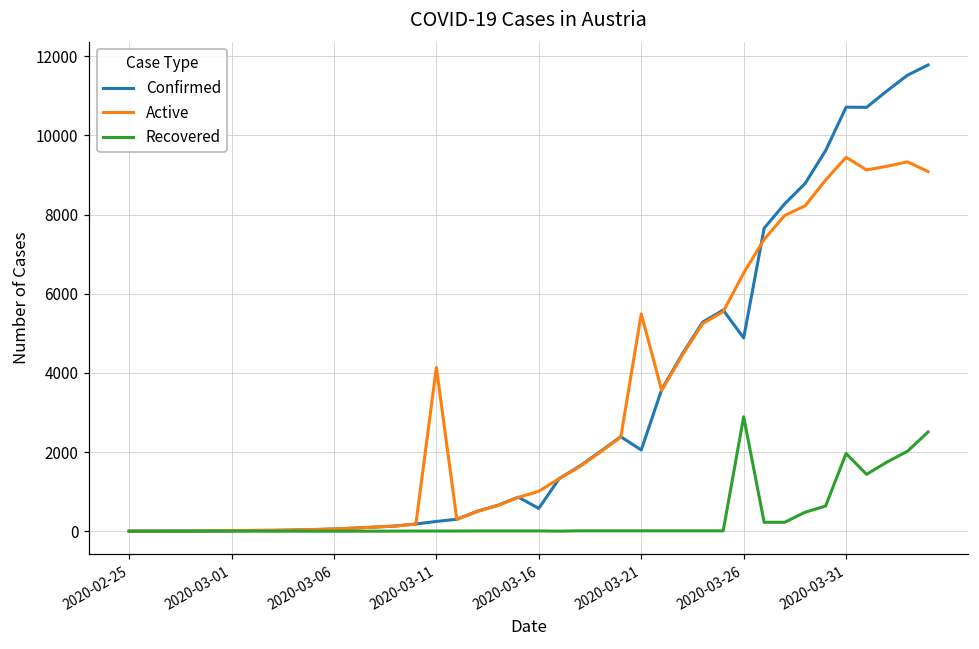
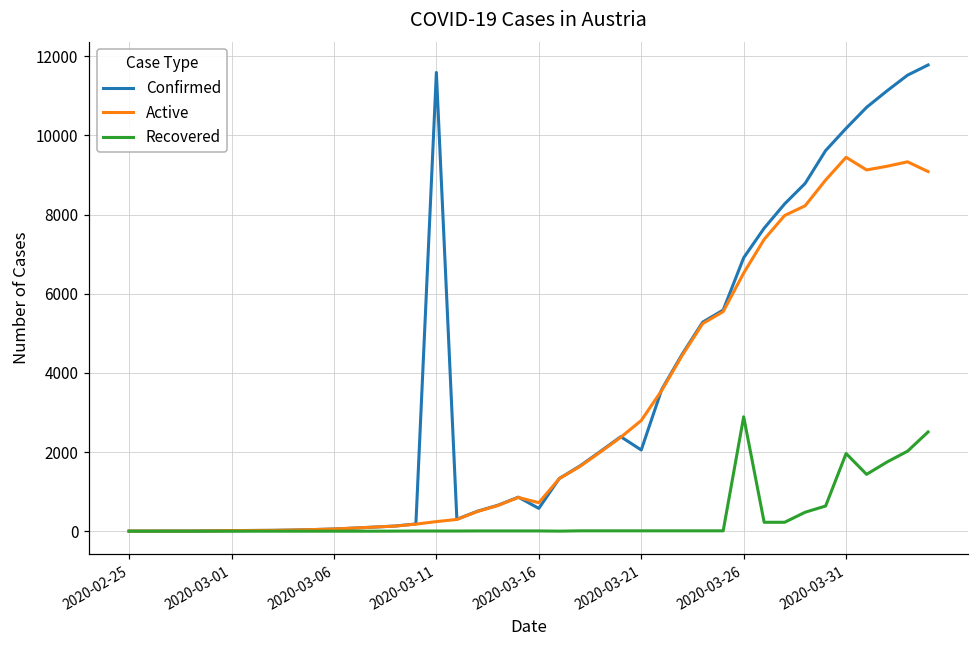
  {
    "Confirmed": {
-     "2020-03-11": 200,
+     "2020-03-11": 11600,
      "2020-03-16": 600,
      "2020-03-21": 2100,
-     "2020-03-26": 4900,
-     "2020-03-31": 10700
+     "2020-03-26": 6900,
+     "2020-03-31": 10200
    },
    "Active": {
-     "2020-03-11": 4100,
-     "2020-03-16": 1000,
-     "2020-03-21": 5500,
+     "2020-03-11": 200,
+     "2020-03-16": 700,
+     "2020-03-21": 2800,
      "2020-03-26": 6500,
      "2020-03-31": 9400
    },
    "Recovered": {
      "2020-03-11": 0,
      "2020-03-16": 0,
      "2020-03-21": 0,
      "2020-03-26": 2900,
      "2020-03-31": 2000
    }
  }
